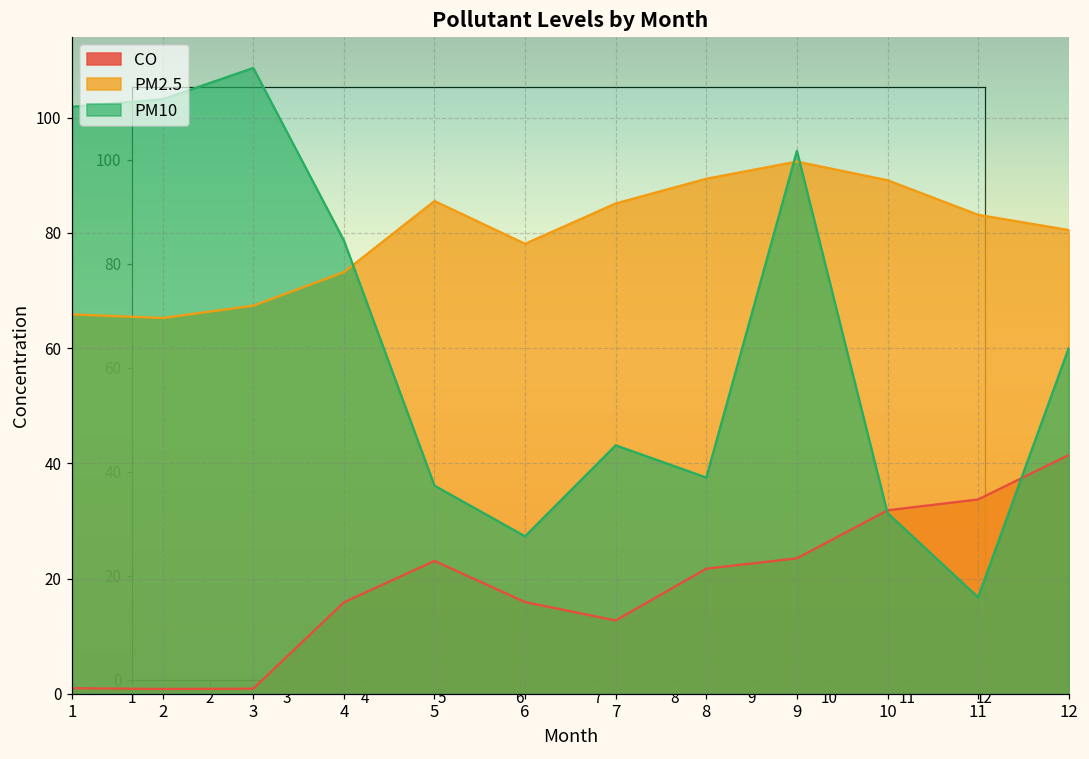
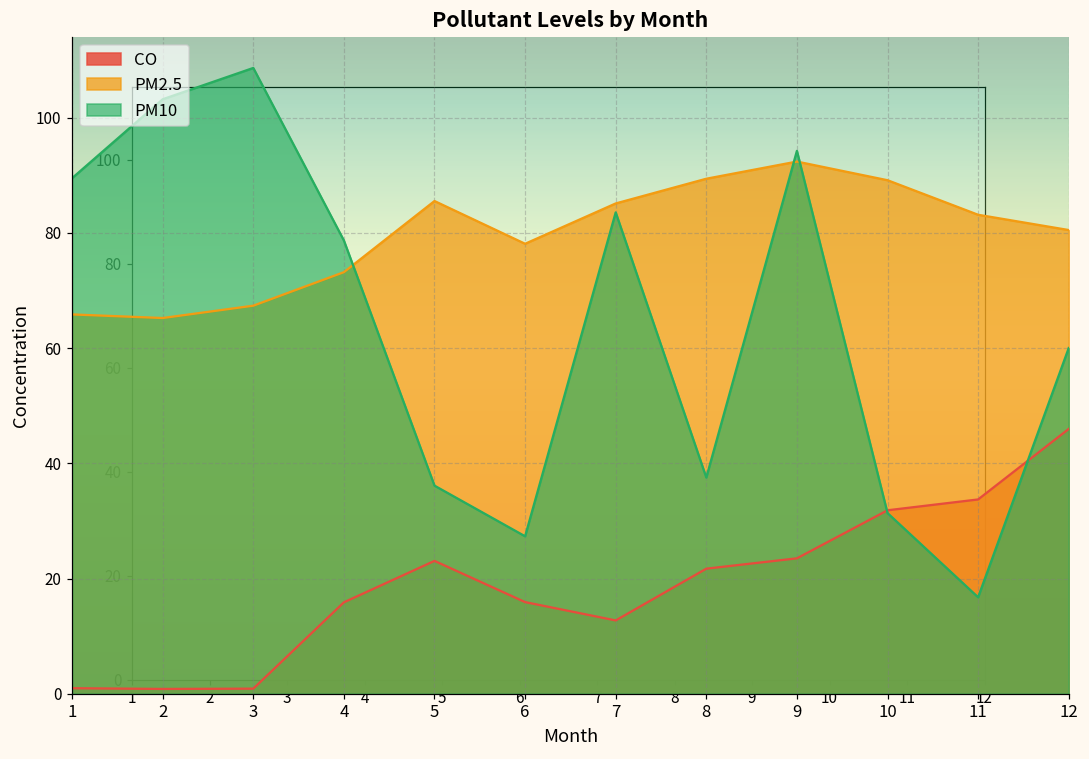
  {
    "CO": {
      "1": 1,
      "2": 1,
      "3": 1,
      "4": 16,
      "5": 23,
      "6": 16,
      "7": 13,
      "8": 22,
      "9": 24,
      "11": 34,
-     "12": 41
+     "12": 46
    },
    "PM2.5": {
      "1": 66,
      "2": 65,
      "3": 67,
      "4": 73,
      "5": 86,
      "6": 78,
      "7": 85,
      "8": 89,
      "9": 92,
      "10": 89,
      "11": 83,
      "12": 80
    },
    "PM10": {
-     "1": 102,
+     "1": 89,
      "3": 109,
      "4": 79,
      "5": 36,
      "6": 27,
-     "7": 43,
+     "7": 84,
      "8": 38,
      "9": 94,
      "11": 17,
      "12": 60
    }
  }
